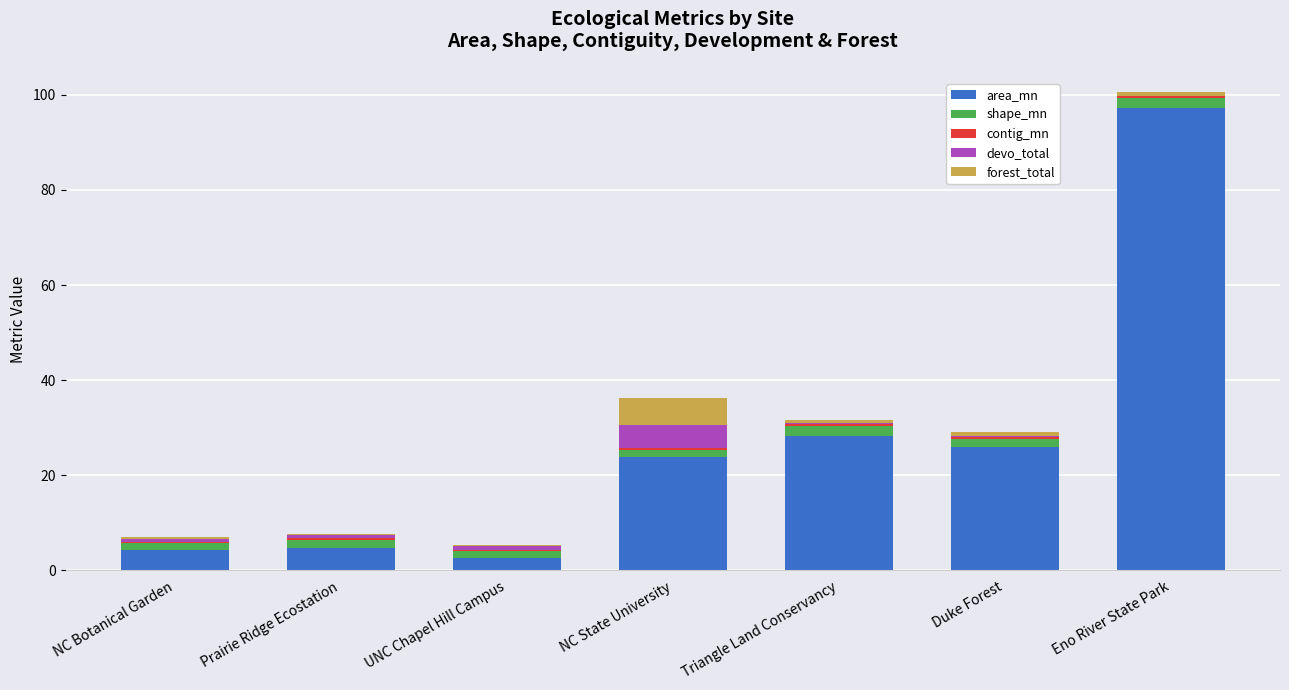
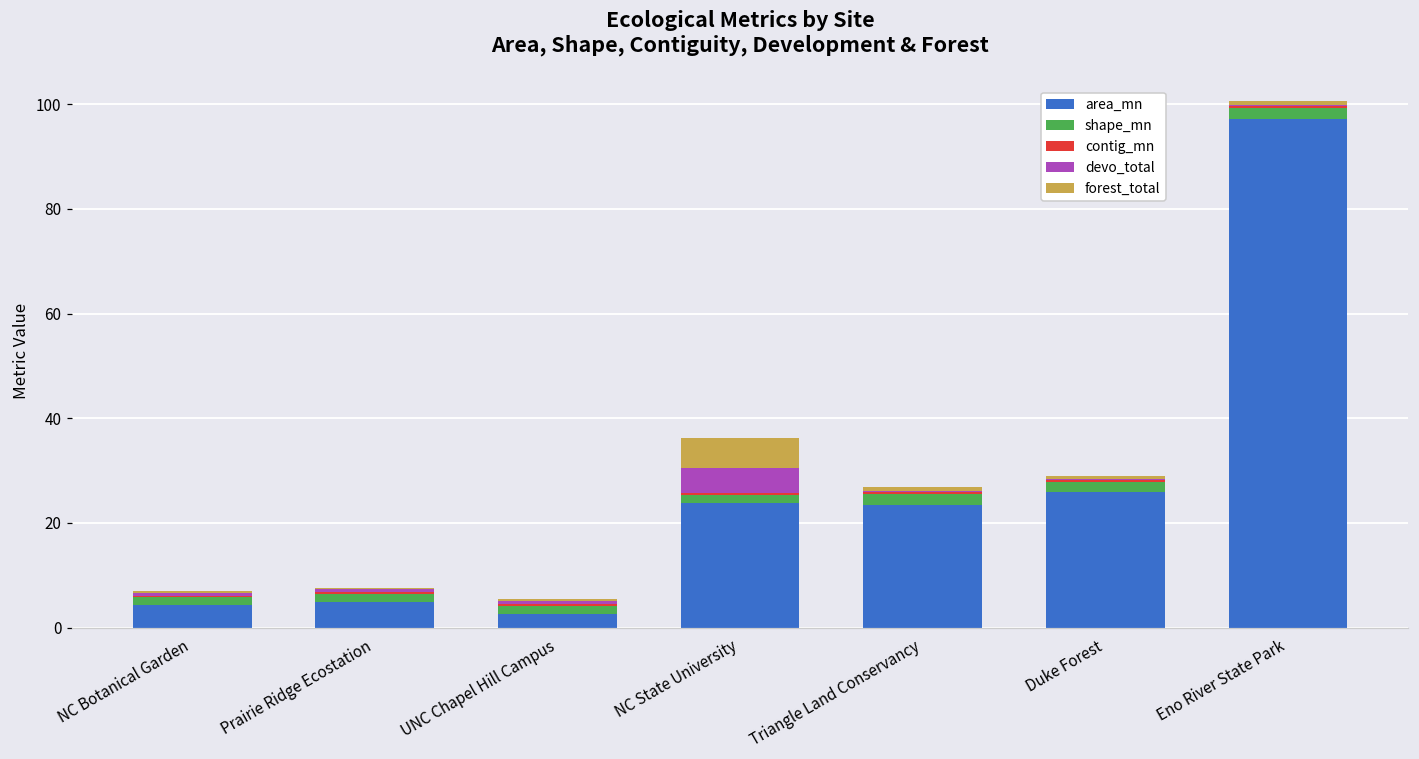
  {
    "area_mn": {
      "NC Botanical Garden": 4,
      "Prairie Ridge Ecostation": 5,
      "UNC Chapel Hill Campus": 3,
      "NC State University": 24,
-     "Triangle Land Conservancy": 28,
+     "Triangle Land Conservancy": 23,
      "Duke Forest": 26,
      "Eno River State Park": 97
    },
    "shape_mn": {
      "NC Botanical Garden": 2,
      "Prairie Ridge Ecostation": 2,
      "UNC Chapel Hill Campus": 1,
      "NC State University": 1,
      "Triangle Land Conservancy": 2,
      "Duke Forest": 2,
      "Eno River State Park": 2
    },
    "devo_total": {
      "NC Botanical Garden": 1,
      "Prairie Ridge Ecostation": 1,
      "UNC Chapel Hill Campus": 1,
      "NC State University": 5
    },
    "forest_total": {
      "NC State University": 6,
      "Triangle Land Conservancy": 1,
      "Duke Forest": 1,
      "Eno River State Park": 1
    }
  }
